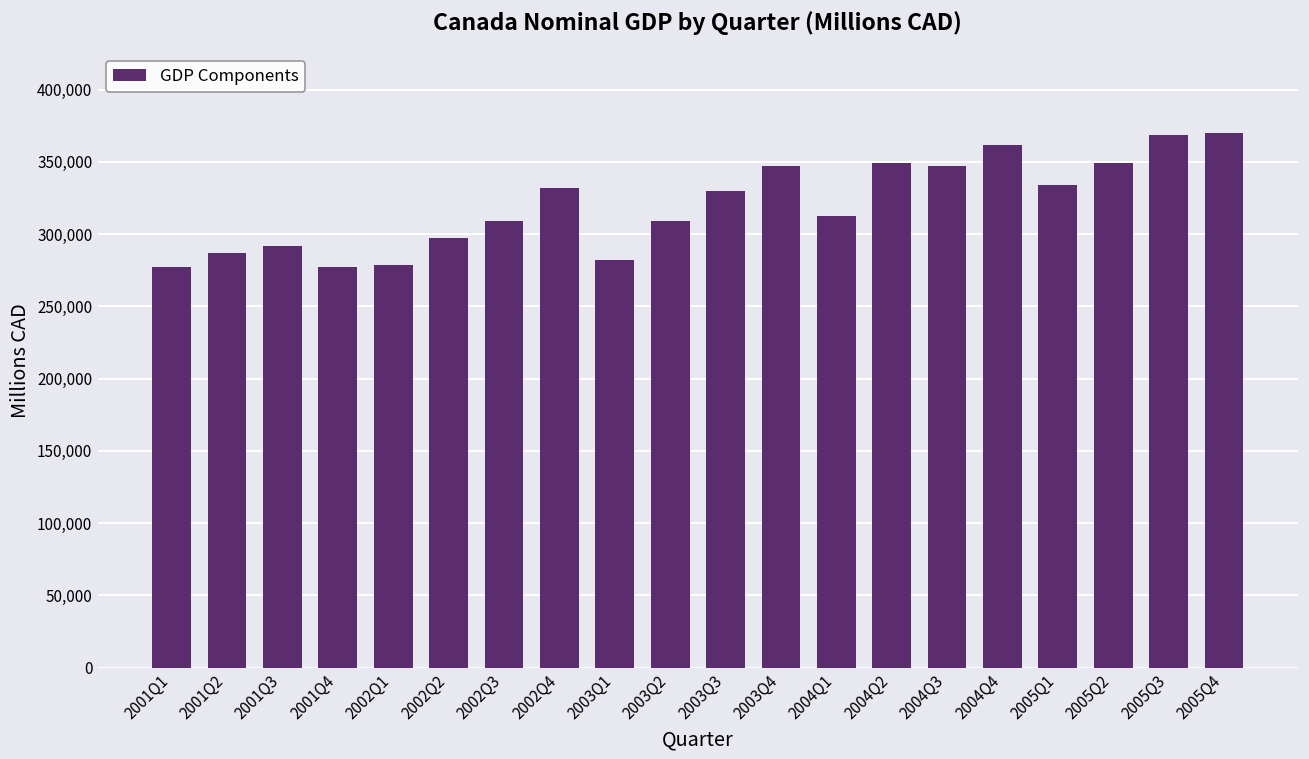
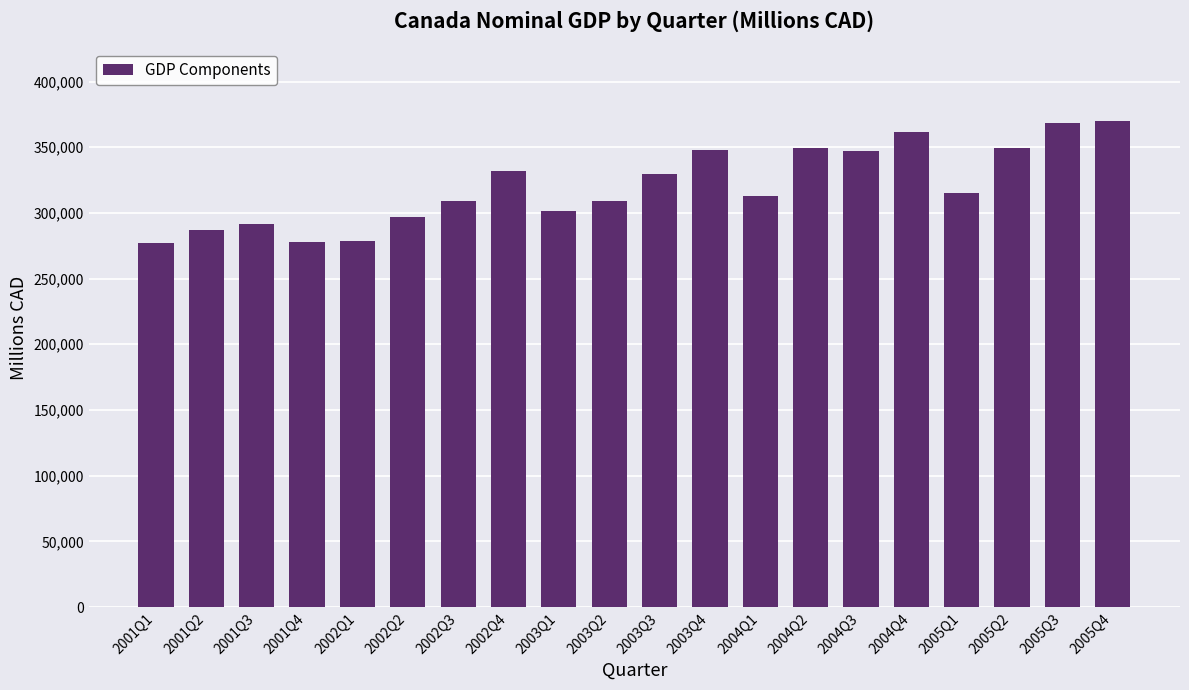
  {
    "2001Q1": "277,000",
    "2001Q2": "287,000",
    "2001Q3": "292,000",
    "2001Q4": "278,000",
    "2002Q1": "278,000",
    "2002Q2": "297,000",
    "2002Q3": "309,000",
    "2002Q4": "332,000",
-   "2003Q1": "282,000",
+   "2003Q1": "301,000",
    "2003Q2": "309,000",
    "2003Q3": "330,000",
    "2003Q4": "348,000",
    "2004Q1": "313,000",
    "2004Q2": "349,000",
    "2004Q3": "347,000",
    "2004Q4": "362,000",
-   "2005Q1": "334,000",
+   "2005Q1": "315,000",
    "2005Q2": "349,000",
    "2005Q3": "368,000",
    "2005Q4": "370,000"
  }
